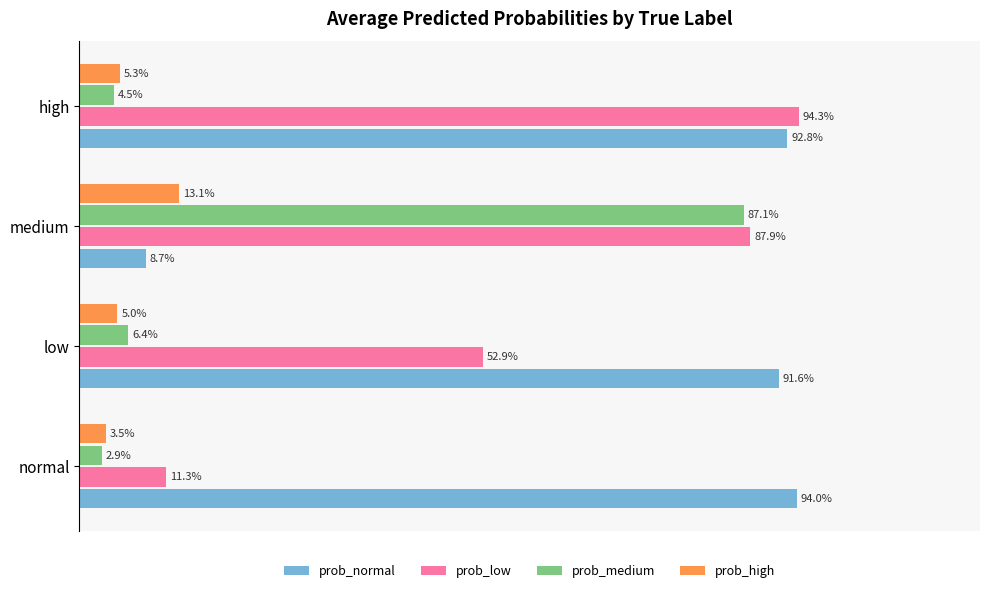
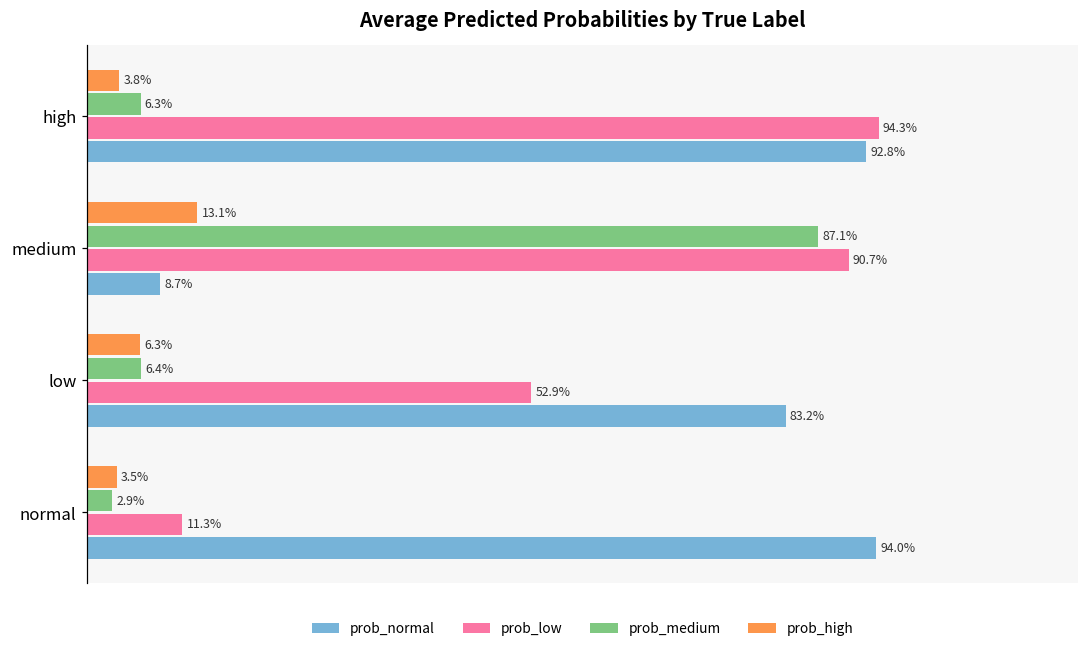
  {
    "prob_normal": {
      "high": "92.8%",
      "medium": "8.7%",
-     "low": "91.6%",
+     "low": "83.2%",
      "normal": "94.0%"
    },
    "prob_low": {
      "high": "94.3%",
-     "medium": "87.9%",
+     "medium": "90.7%",
      "low": "52.9%",
      "normal": "11.3%"
    },
    "prob_medium": {
-     "high": "4.5%",
+     "high": "6.3%",
      "medium": "87.1%",
      "low": "6.4%",
      "normal": "2.9%"
    },
    "prob_high": {
-     "high": "5.3%",
+     "high": "3.8%",
      "medium": "13.1%",
-     "low": "5.0%",
+     "low": "6.3%",
      "normal": "3.5%"
    }
  }
